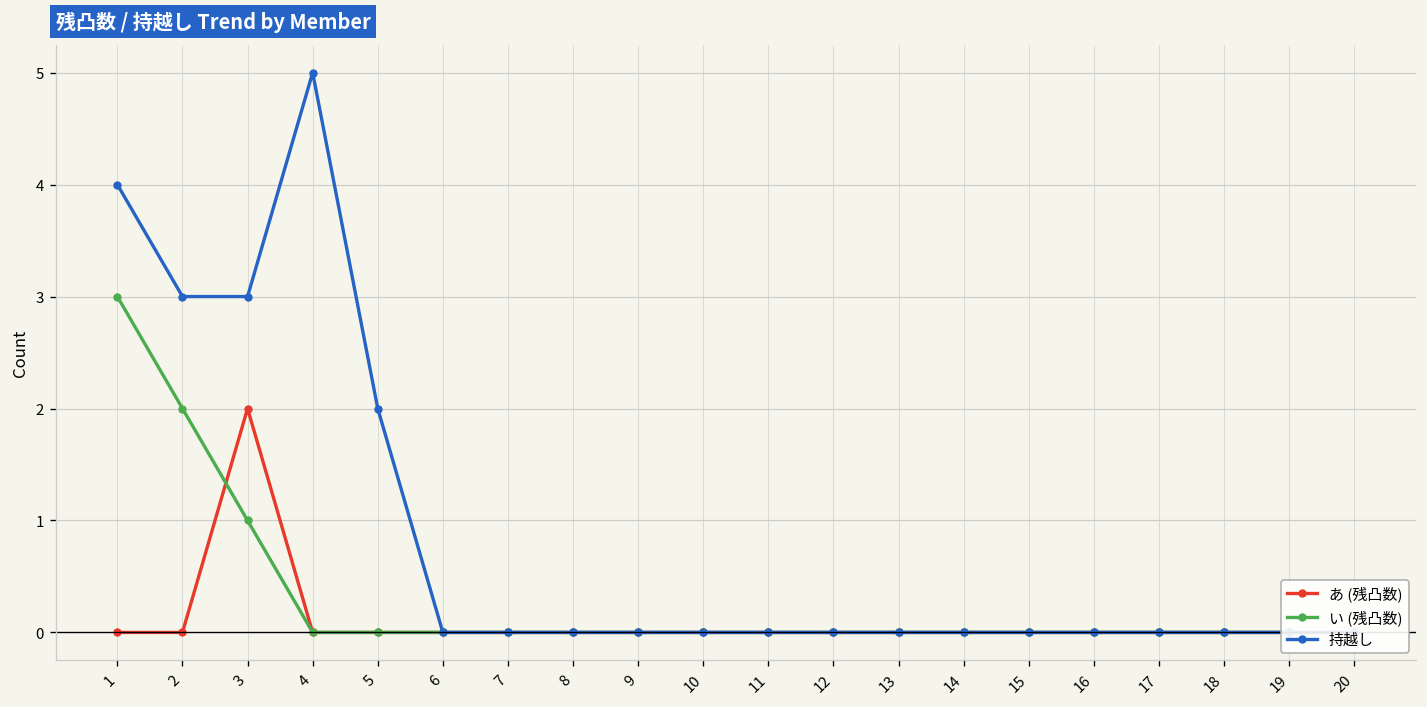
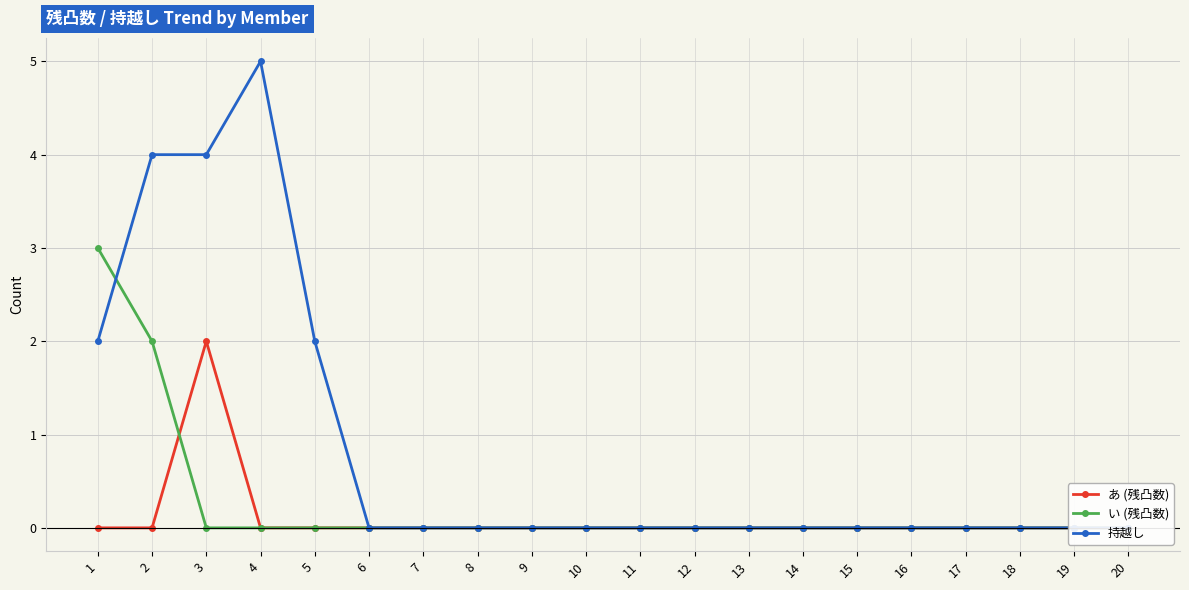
  {
    "あ (残凸数)": {
      "1": 0,
      "2": 0,
      "3": 2
    },
    "い (残凸数)": {
      "1": 3,
      "2": 2,
-     "3": 1
+     "3": 0
    },
    "持越し": {
-     "1": 4,
-     "2": 3,
-     "3": 3,
+     "1": 2,
+     "2": 4,
+     "3": 4,
      "4": 5,
      "5": 2
    }
  }
